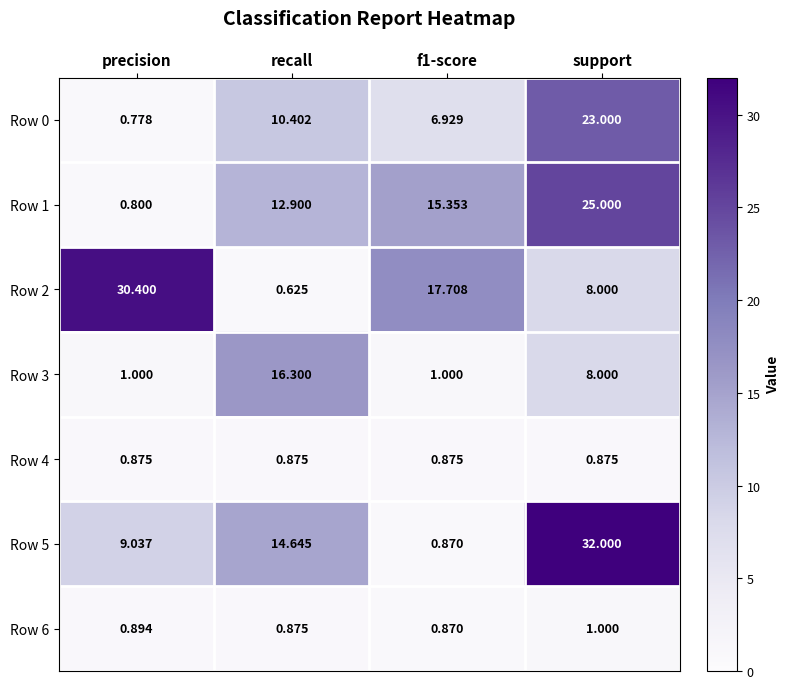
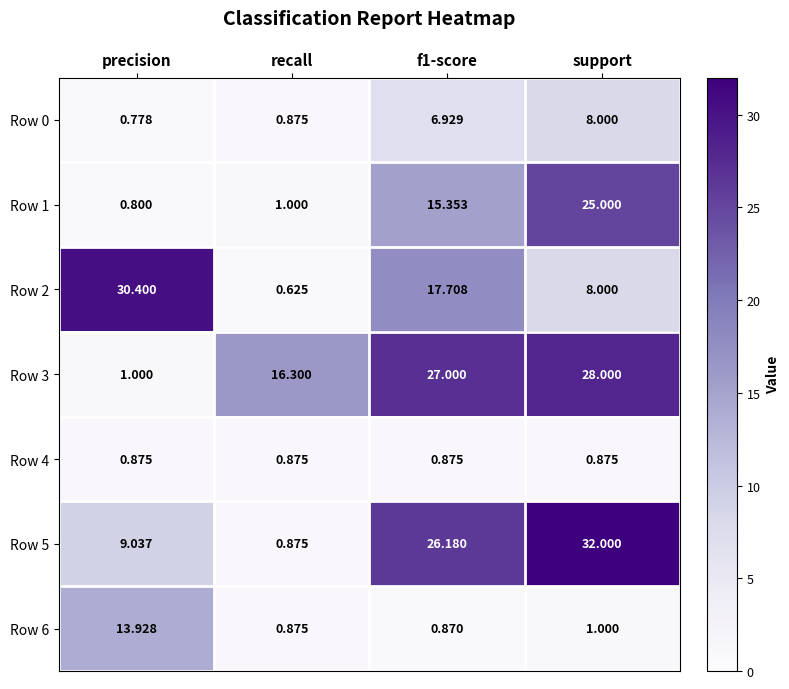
  {
    "Row 0": {
      "precision": 0.778,
-     "recall": 10.402,
+     "recall": 0.875,
      "f1-score": 6.929,
-     "support": 23.000
+     "support": 8.000
    },
    "Row 1": {
      "precision": 0.800,
-     "recall": 12.900,
+     "recall": 1.000,
      "f1-score": 15.353,
      "support": 25.000
    },
    "Row 2": {
      "precision": 30.400,
      "recall": 0.625,
      "f1-score": 17.708,
      "support": 8.000
    },
    "Row 3": {
      "precision": 1.000,
      "recall": 16.300,
-     "f1-score": 1.000,
-     "support": 8.000
+     "f1-score": 27.000,
+     "support": 28.000
    },
    "Row 4": {
      "precision": 0.875,
      "recall": 0.875,
      "f1-score": 0.875,
      "support": 0.875
    },
    "Row 5": {
      "precision": 9.037,
-     "recall": 14.645,
-     "f1-score": 0.870,
+     "recall": 0.875,
+     "f1-score": 26.180,
      "support": 32.000
    },
    "Row 6": {
-     "precision": 0.894,
+     "precision": 13.928,
      "recall": 0.875,
      "f1-score": 0.870,
      "support": 1.000
    }
  }
